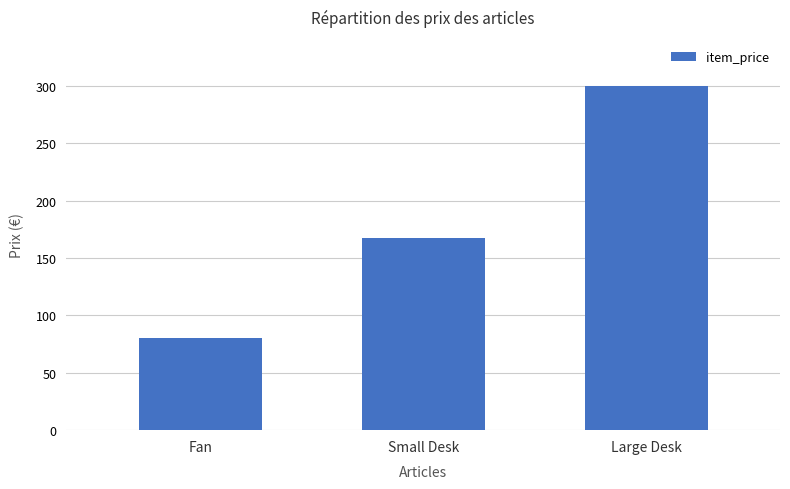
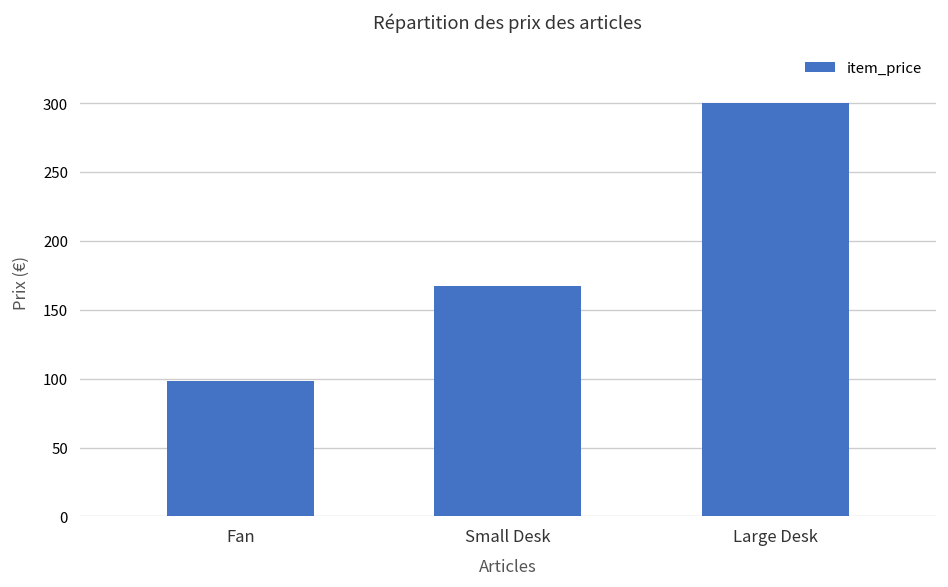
  {
-   "Fan": 80,
+   "Fan": 98,
    "Small Desk": 167,
    "Large Desk": 300
  }
